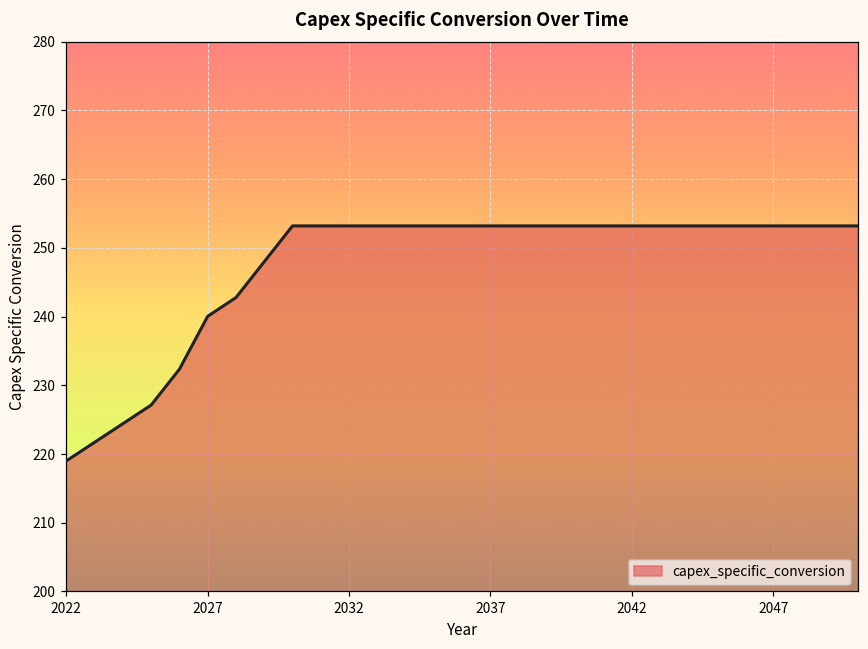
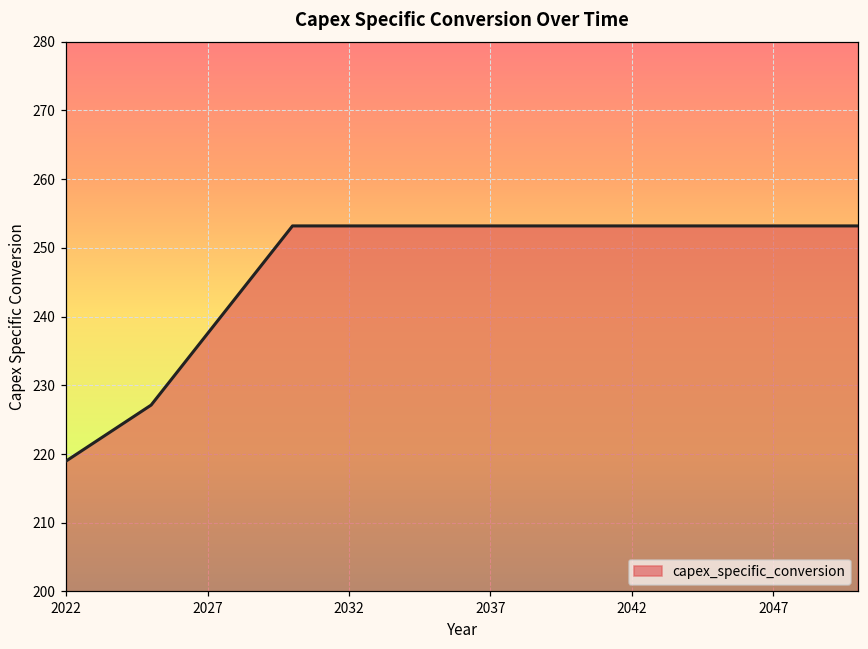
  {
    "2022": 219,
-   "2027": 240,
+   "2027": 238,
    "2032": 253,
    "2037": 253,
    "2042": 253,
    "2047": 253
  }
